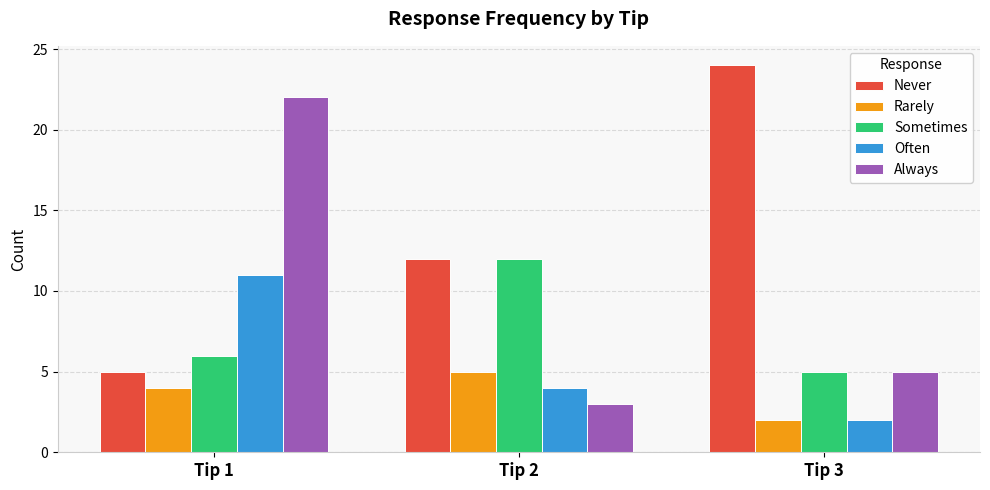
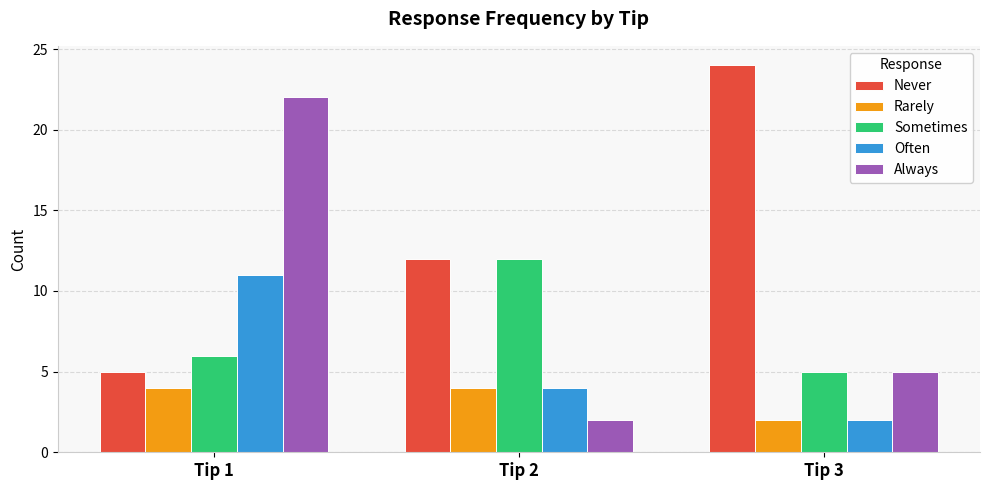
  {
    "Never": {
      "Tip 1": 5,
      "Tip 2": 12,
      "Tip 3": 24
    },
    "Rarely": {
      "Tip 1": 4,
-     "Tip 2": 5,
+     "Tip 2": 4,
      "Tip 3": 2
    },
    "Sometimes": {
      "Tip 1": 6,
      "Tip 2": 12,
      "Tip 3": 5
    },
    "Often": {
      "Tip 1": 11,
      "Tip 2": 4,
      "Tip 3": 2
    },
    "Always": {
      "Tip 1": 22,
-     "Tip 2": 3,
+     "Tip 2": 2,
      "Tip 3": 5
    }
  }
